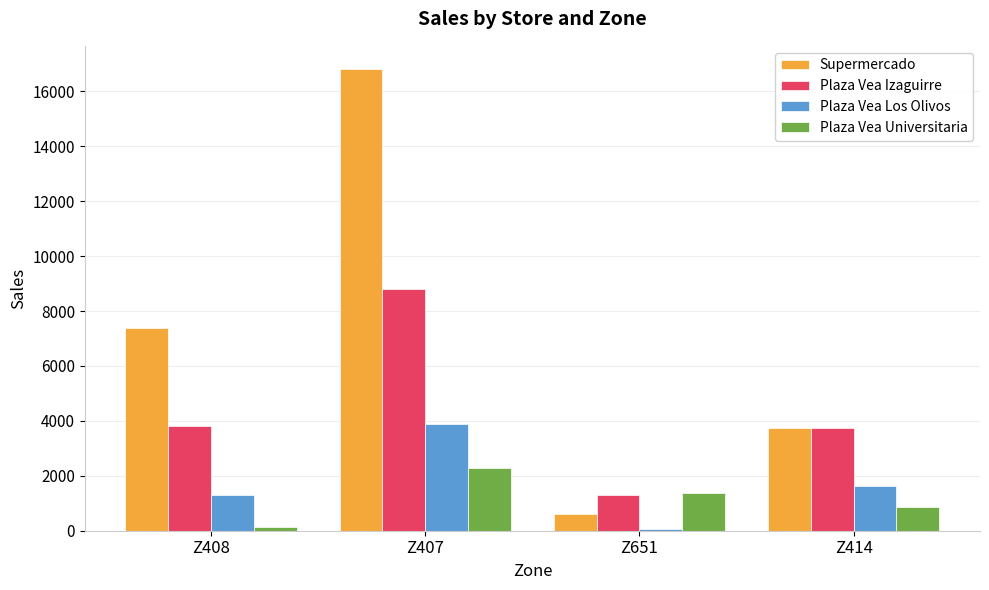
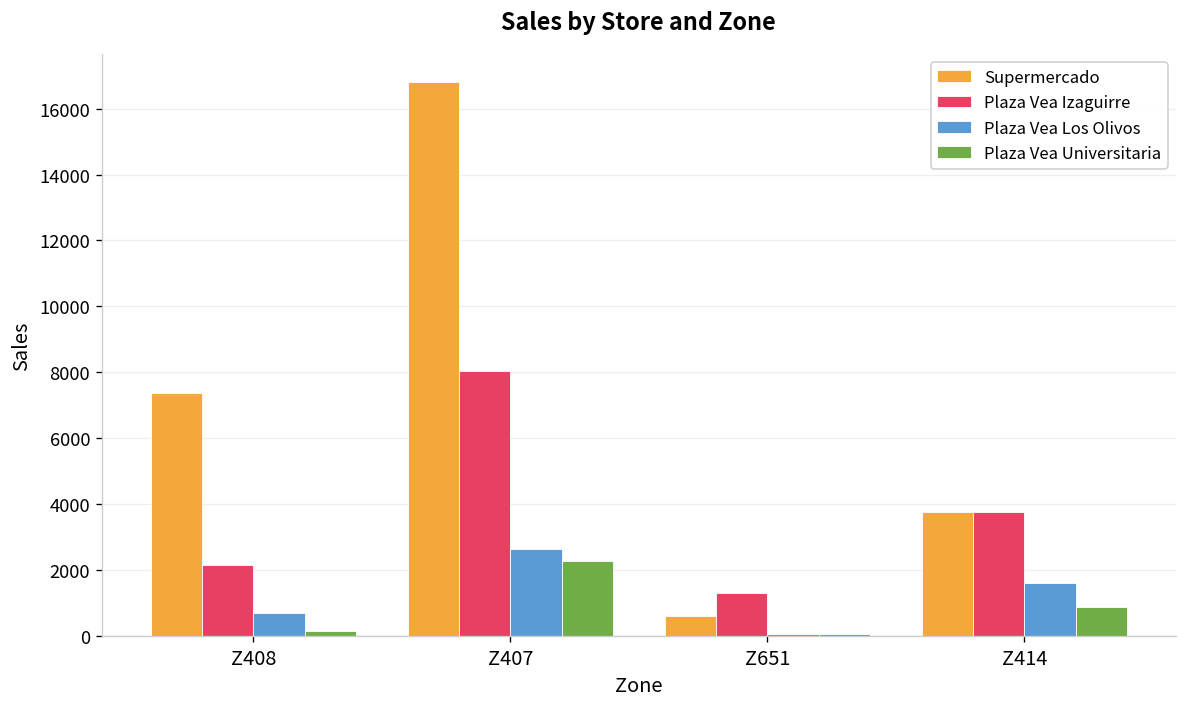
  {
    "Supermercado": {
      "Z408": 7400,
      "Z407": 16800,
      "Z651": 600,
      "Z414": 3700
    },
    "Plaza Vea Izaguirre": {
-     "Z408": 3800,
-     "Z407": 8800,
+     "Z408": 2200,
+     "Z407": 8000,
      "Z651": 1300,
      "Z414": 3800
    },
    "Plaza Vea Los Olivos": {
-     "Z408": 1300,
-     "Z407": 3900,
+     "Z408": 700,
+     "Z407": 2600,
      "Z414": 1600
    },
    "Plaza Vea Universitaria": {
      "Z408": 100,
      "Z407": 2300,
-     "Z651": 1400,
+     "Z651": 0,
      "Z414": 900
    }
  }
